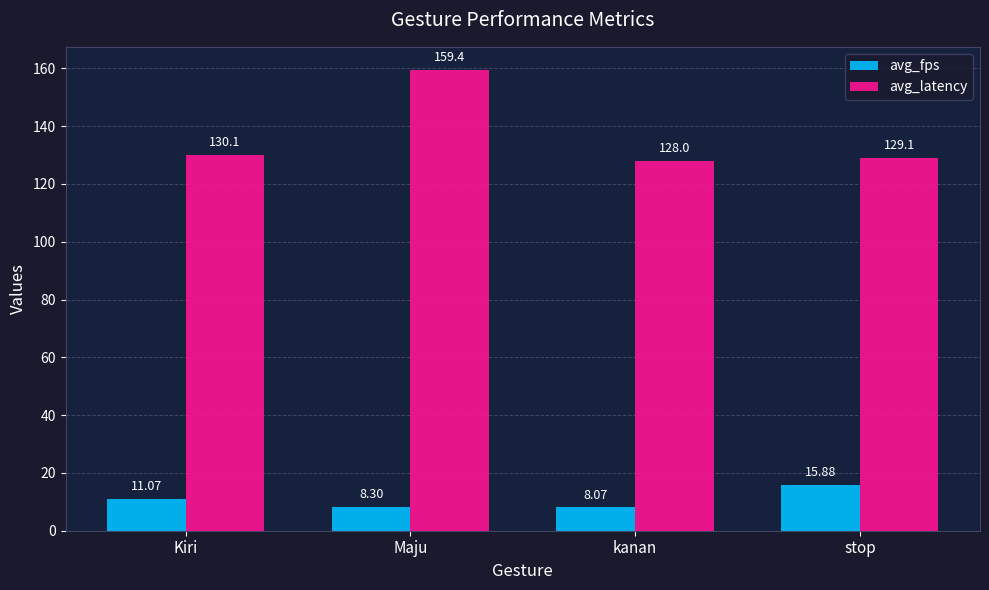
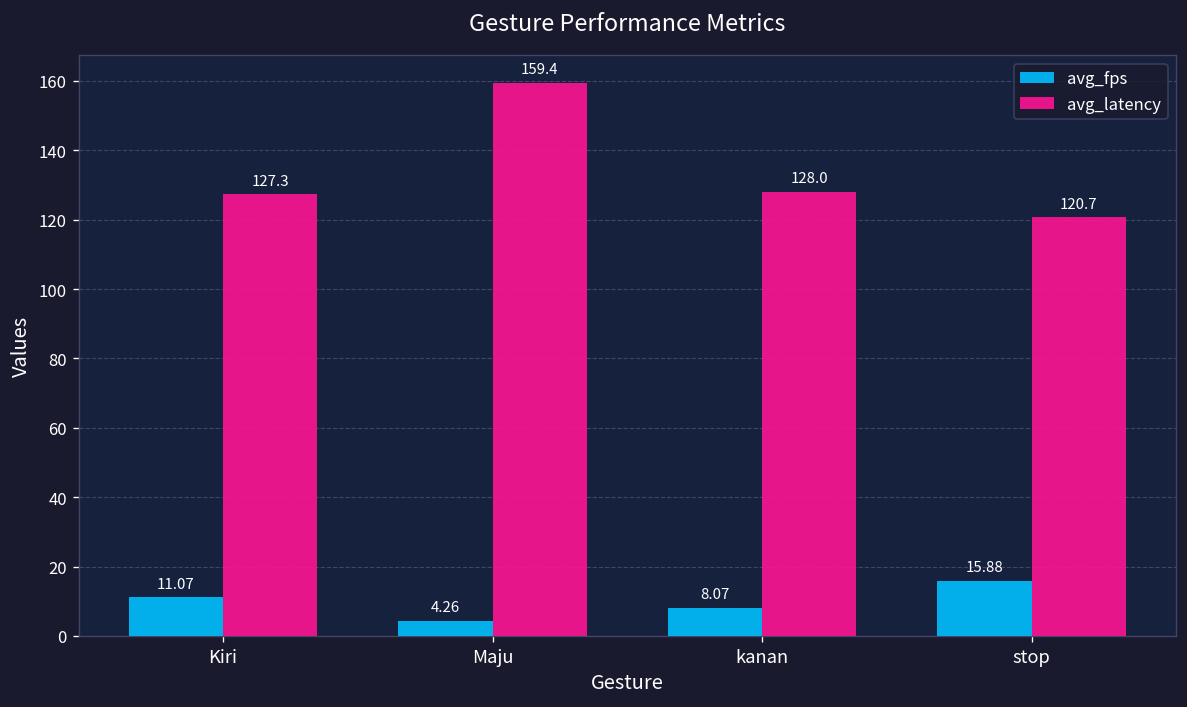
  {
    "avg_fps": {
      "Kiri": 11.07,
-     "Maju": 8.30,
+     "Maju": 4.26,
      "kanan": 8.07,
      "stop": 15.88
    },
    "avg_latency": {
-     "Kiri": 130.1,
+     "Kiri": 127.3,
      "Maju": 159.4,
      "kanan": 128.0,
-     "stop": 129.1
+     "stop": 120.7
    }
  }
